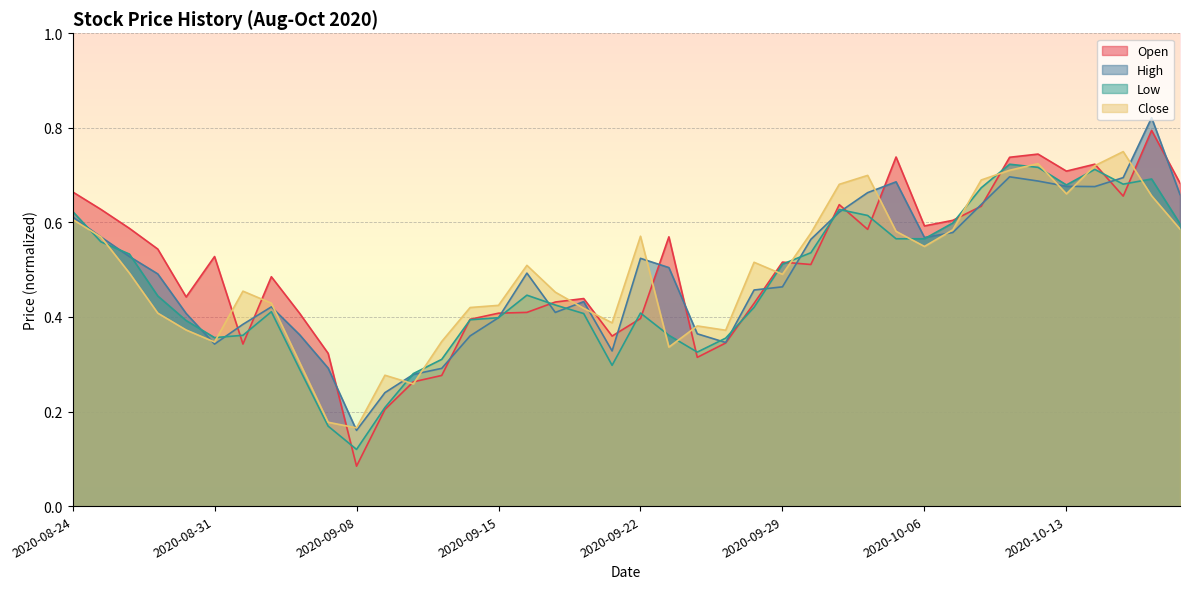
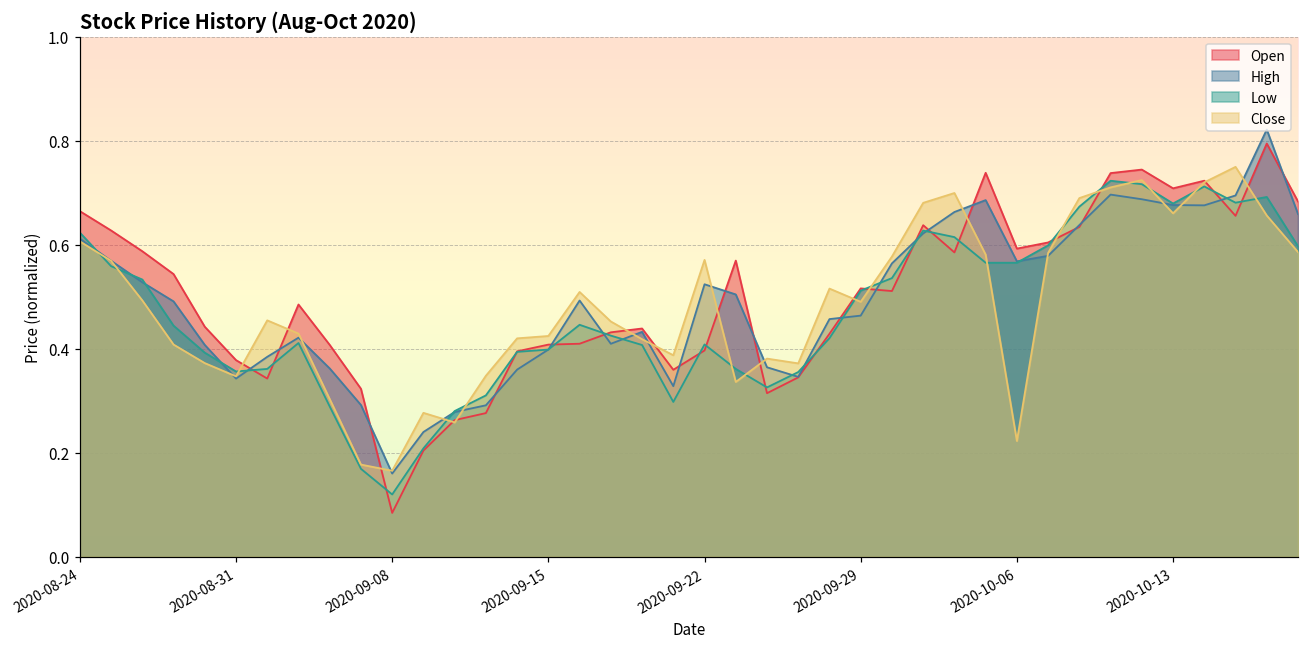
  {
    "Open": {
      "2020-08-24": 0.66,
-     "2020-08-31": 0.53,
+     "2020-08-31": 0.38,
      "2020-09-08": 0.08,
      "2020-09-15": 0.41,
      "2020-09-22": 0.40,
      "2020-10-06": 0.59,
      "2020-10-13": 0.71
    },
    "Close": {
      "2020-09-15": 0.42,
      "2020-09-22": 0.57,
      "2020-09-29": 0.49,
-     "2020-10-06": 0.55,
+     "2020-10-06": 0.22,
      "2020-10-13": 0.66
    }
  }
